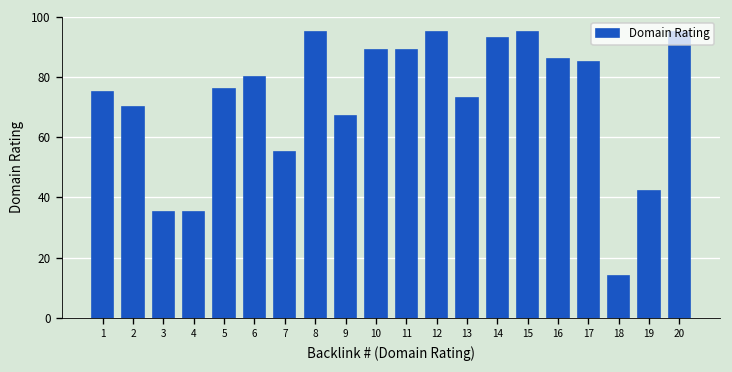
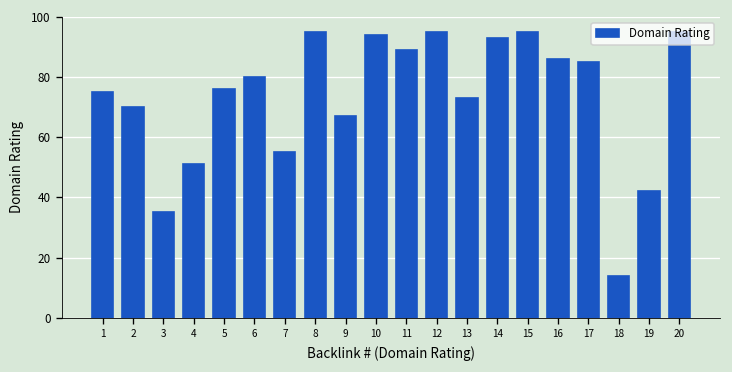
  {
    "1": 75,
    "2": 70,
    "3": 35,
-   "4": 35,
+   "4": 51,
    "5": 76,
    "6": 80,
    "7": 55,
    "8": 95,
    "9": 67,
-   "10": 89,
+   "10": 94,
    "11": 89,
    "12": 95,
    "13": 73,
    "14": 93,
    "15": 95,
    "16": 86,
    "17": 85,
    "18": 14,
    "19": 42
  }
